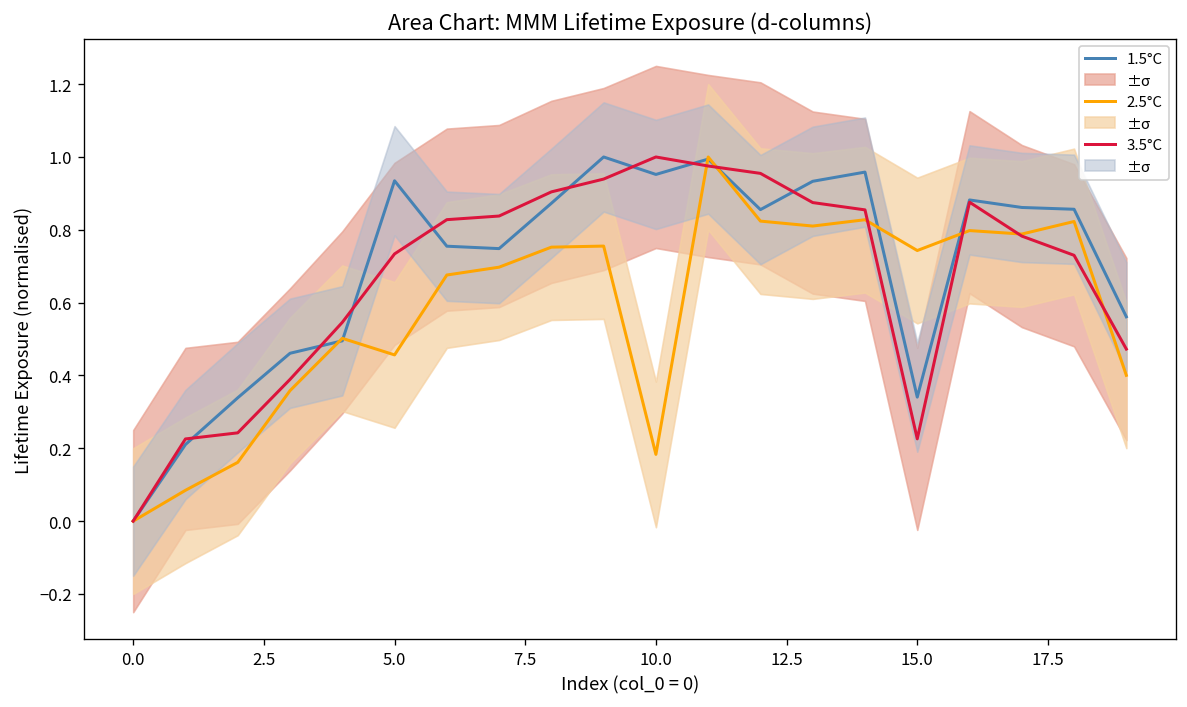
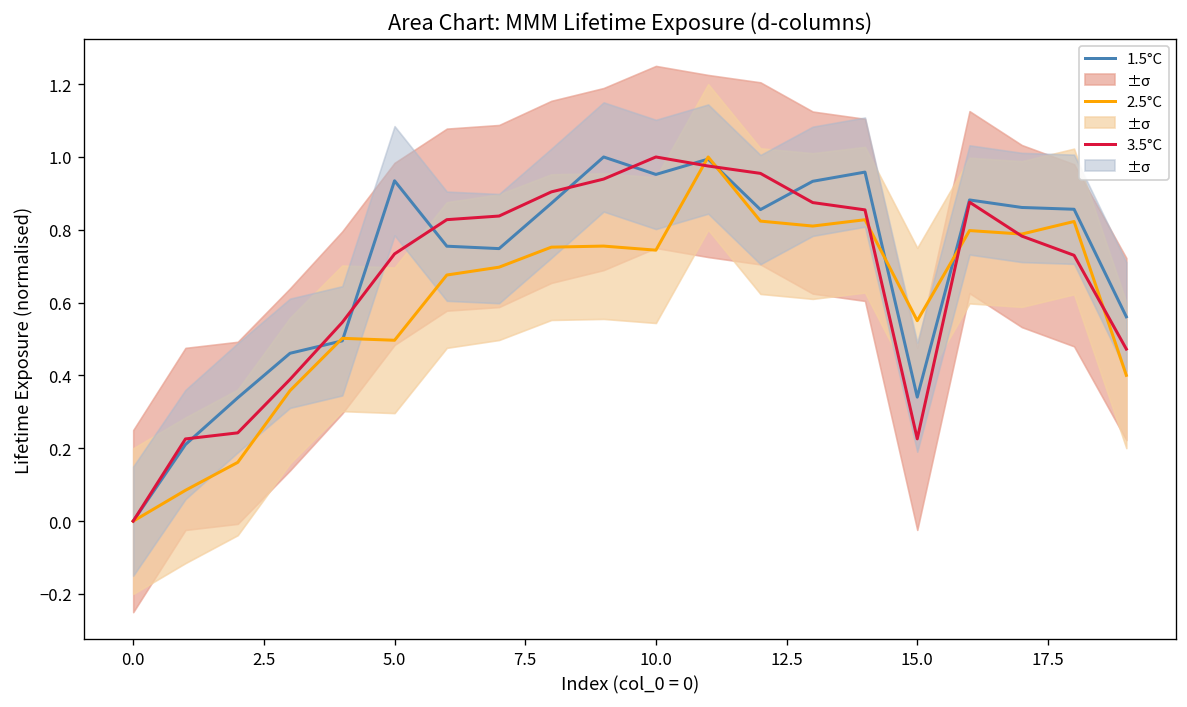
  {
    "1.5°C": {
      "5.0": 0.93,
      "15.0": 0.34
    },
    "2.5°C": {
-     "5.0": 0.46,
-     "10.0": 0.18,
-     "15.0": 0.74
+     "5.0": 0.50,
+     "10.0": 0.74,
+     "15.0": 0.55
    },
    "3.5°C": {
      "5.0": 0.73,
      "10.0": 1.00,
      "15.0": 0.23
    }
  }
